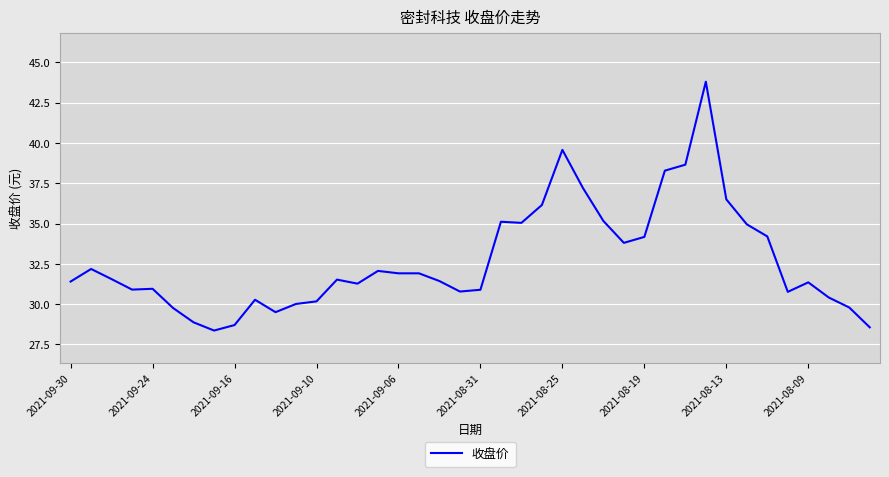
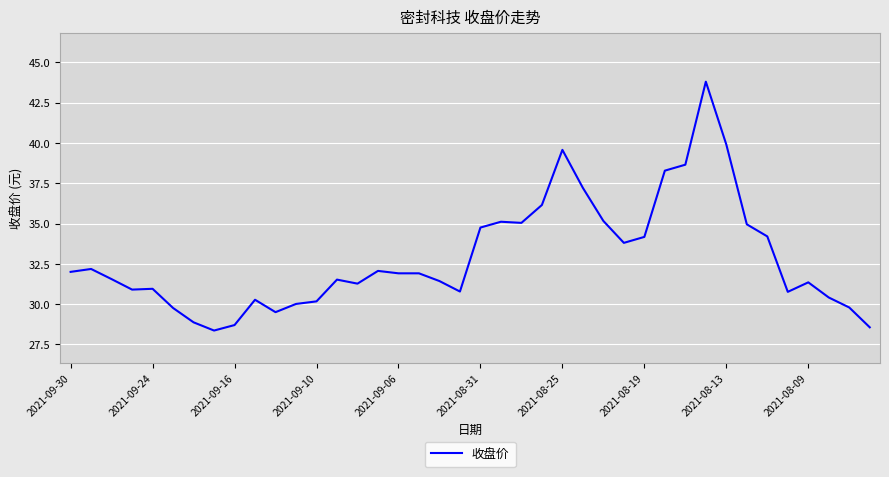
  {
-   "2021-09-30": 31.4,
+   "2021-09-30": 32.0,
    "2021-09-24": 31.0,
    "2021-09-16": 28.7,
    "2021-09-10": 30.2,
    "2021-09-06": 31.9,
-   "2021-08-31": 30.9,
+   "2021-08-31": 34.8,
    "2021-08-25": 39.6,
    "2021-08-19": 34.2,
-   "2021-08-13": 36.5,
+   "2021-08-13": 39.9,
    "2021-08-09": 31.4
  }
